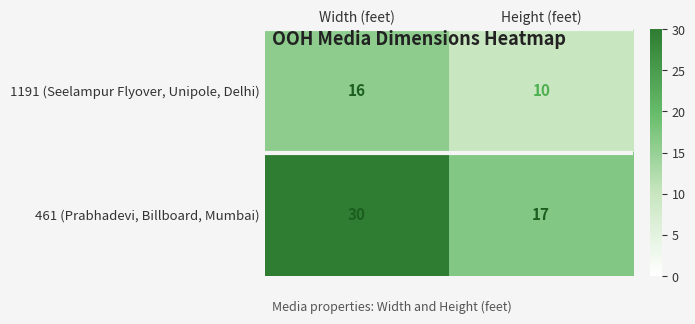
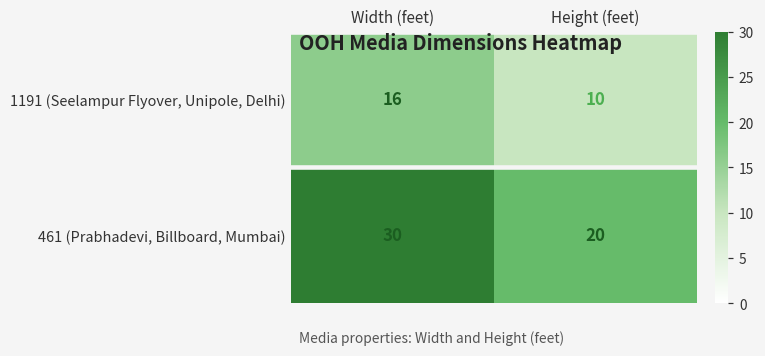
  {
    "1191 (Seelampur Flyover, Unipole, Delhi)": {
      "Width (feet)": 16,
      "Height (feet)": 10
    },
    "461 (Prabhadevi, Billboard, Mumbai)": {
-     "Height (feet)": 17
+     "Height (feet)": 20
    }
  }
